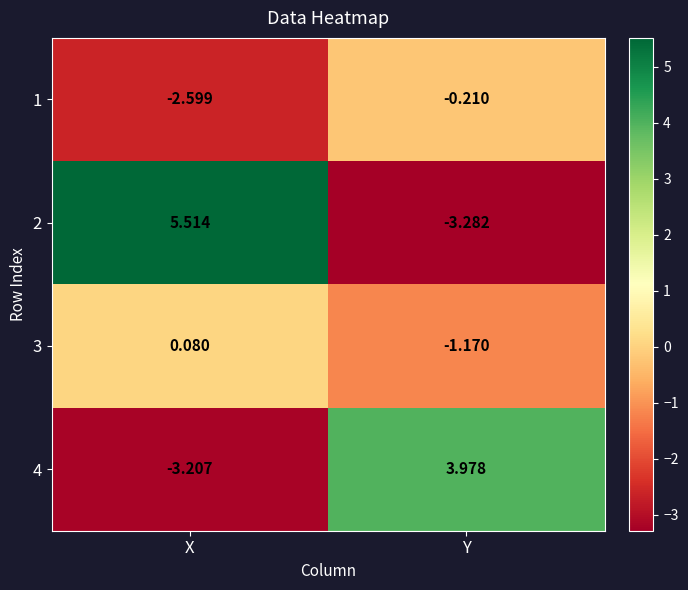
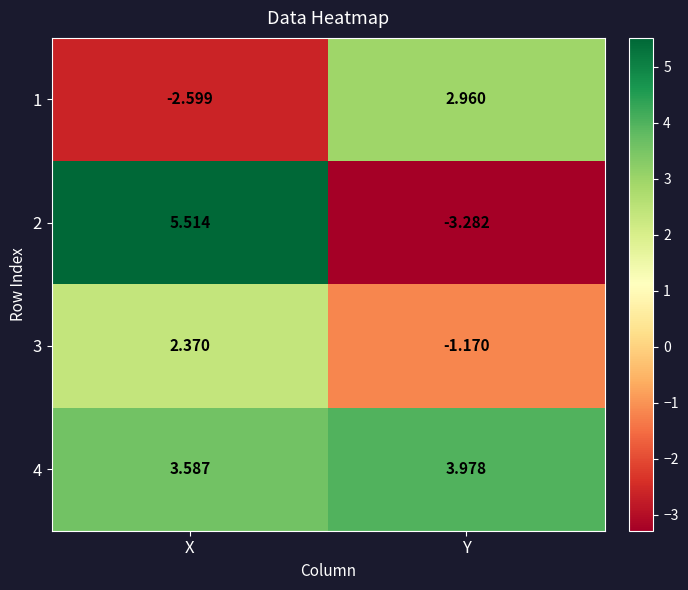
  {
    "1": {
      "X": -2.599,
-     "Y": -0.210
+     "Y": 2.960
    },
    "2": {
      "X": 5.514,
      "Y": -3.282
    },
    "3": {
-     "X": 0.080,
+     "X": 2.370,
      "Y": -1.170
    },
    "4": {
-     "X": -3.207,
+     "X": 3.587,
      "Y": 3.978
    }
  }
